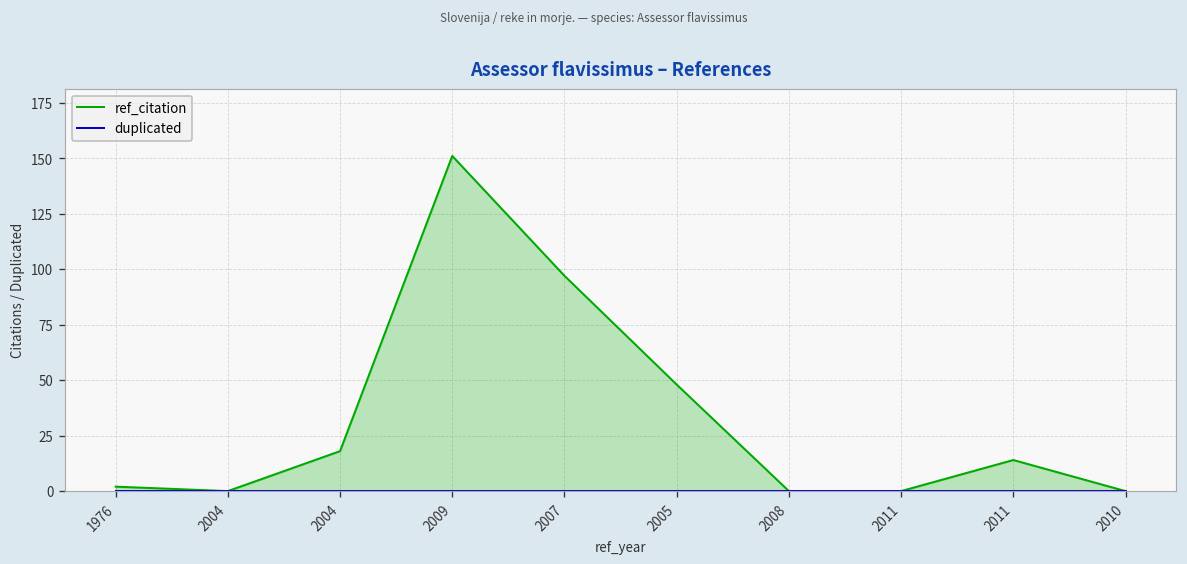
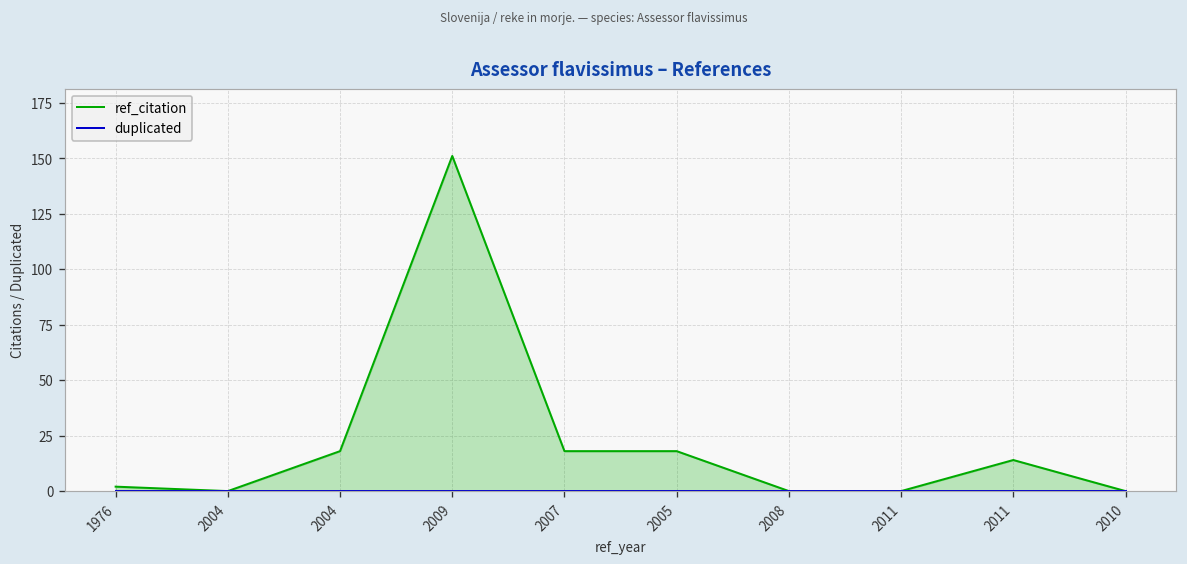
  {
    "ref_citation": {
      "1976": 2,
      "2009": 151,
-     "2007": 97,
-     "2005": 48
+     "2007": 18,
+     "2005": 18
    },
    "duplicated": {
      "1976": 0,
      "2009": 0,
      "2007": 0,
      "2005": 0
    }
  }
